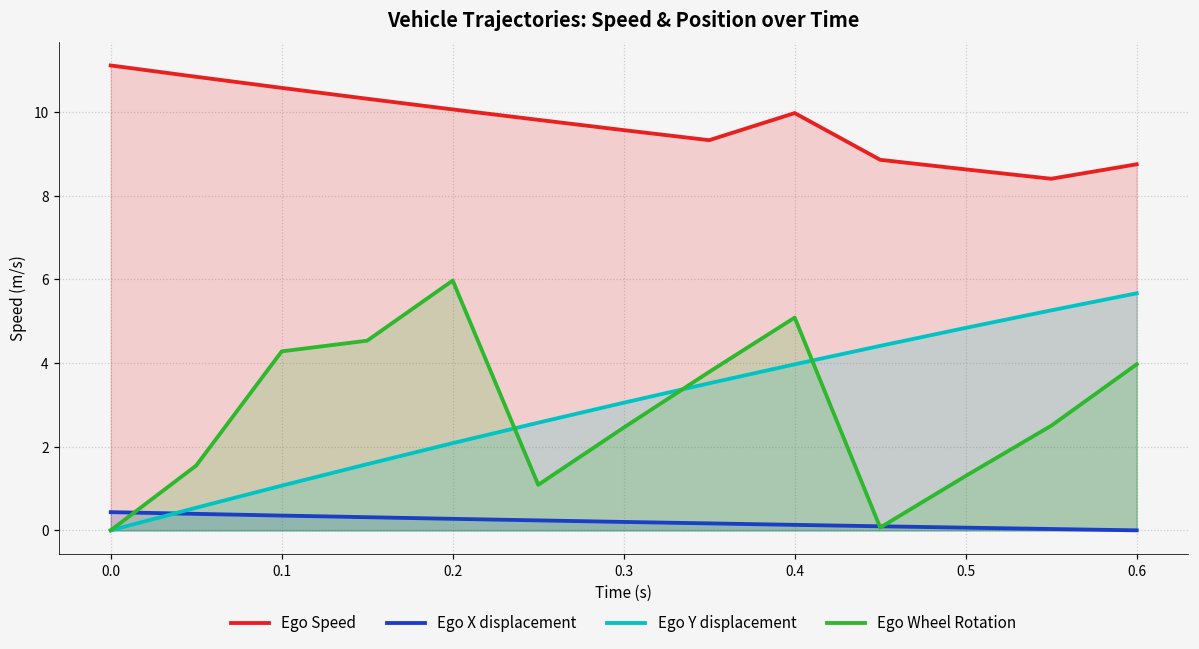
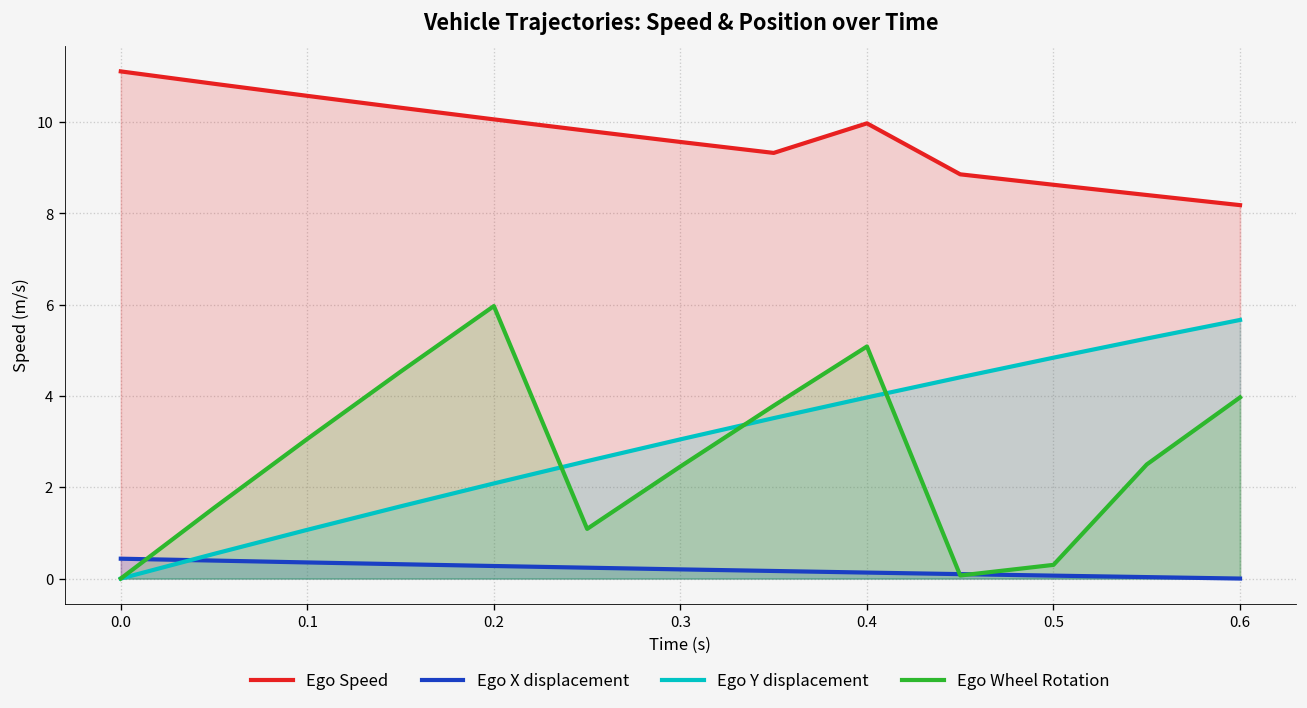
  {
    "Ego Speed": {
      "0.0": 11.1,
      "0.1": 10.6,
      "0.2": 10.1,
      "0.3": 9.6,
      "0.4": 10.0,
      "0.5": 8.6,
-     "0.6": 8.7
+     "0.6": 8.2
    },
    "Ego X displacement": {
      "0.0": 0.4,
      "0.1": 0.4,
      "0.2": 0.3,
      "0.3": 0.2,
      "0.4": 0.1,
      "0.5": 0.1,
      "0.6": 0.0
    },
    "Ego Y displacement": {
      "0.1": 1.1,
      "0.2": 2.1,
      "0.3": 3.1,
      "0.4": 4.0,
      "0.5": 4.8,
      "0.6": 5.7
    },
    "Ego Wheel Rotation": {
-     "0.1": 4.3,
+     "0.1": 3.1,
      "0.2": 6.0,
      "0.3": 2.5,
      "0.4": 5.1,
-     "0.5": 1.3,
+     "0.5": 0.3,
      "0.6": 4.0
    }
  }
